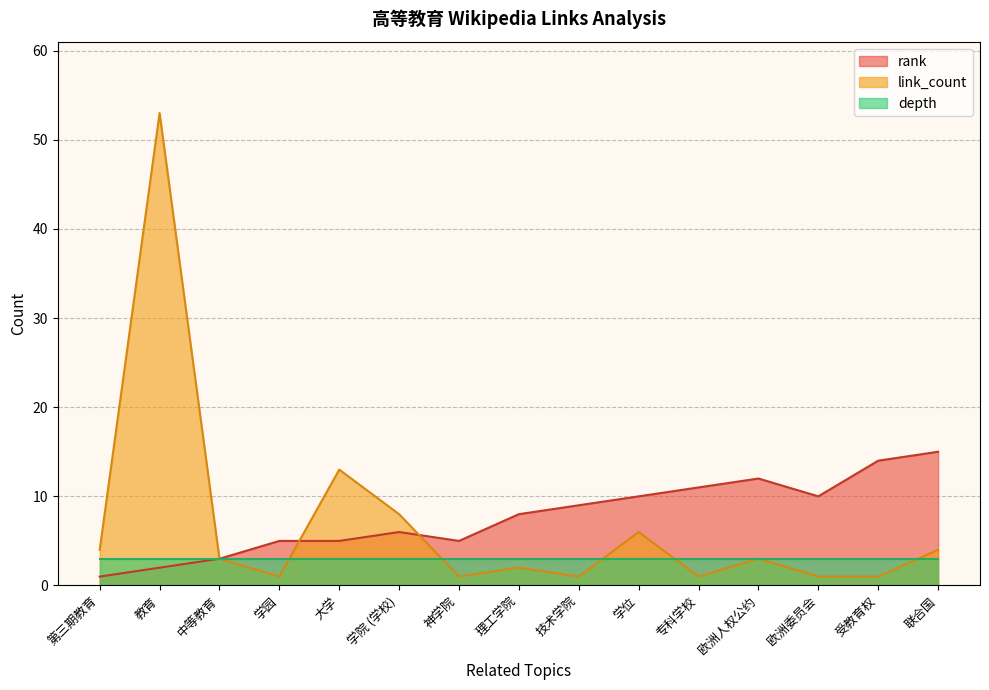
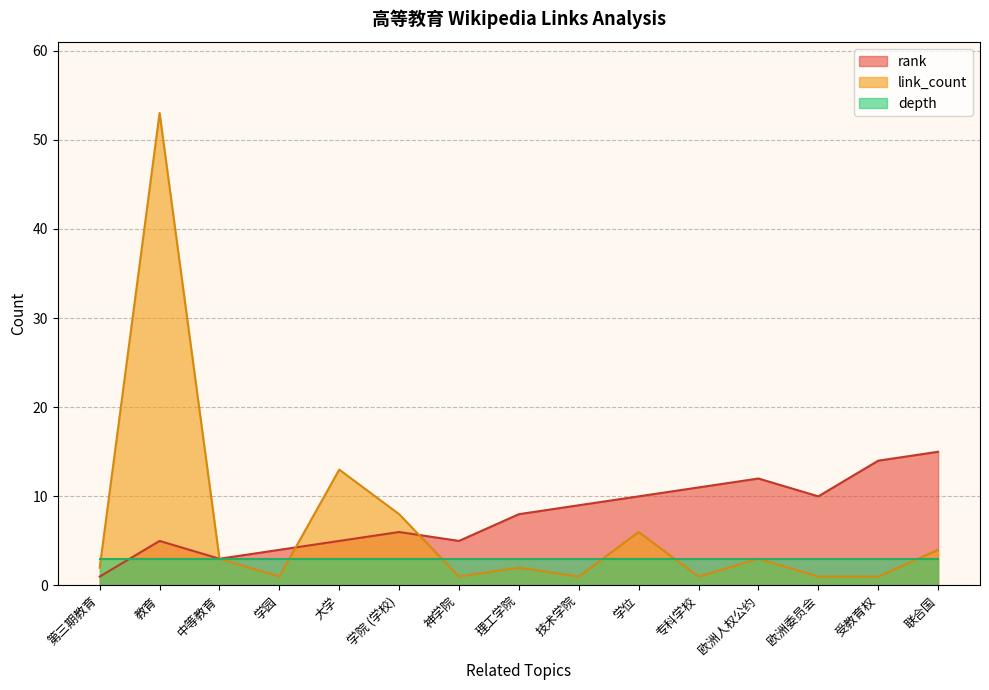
  {
    "rank": {
      "第三期教育": 1,
-     "教育": 2,
-     "学园": 5,
+     "教育": 5,
+     "学园": 4,
      "大学": 5,
      "学院 (学校)": 6,
      "神学院": 5,
      "理工学院": 8,
      "技术学院": 9,
      "学位": 10,
      "专科学校": 11,
      "欧洲人权公约": 12,
      "欧洲委员会": 10,
      "受教育权": 14,
      "联合国": 15
    },
    "link_count": {
-     "第三期教育": 4,
+     "第三期教育": 2,
      "教育": 53,
      "学园": 1,
      "大学": 13,
      "学院 (学校)": 8,
      "神学院": 1,
      "理工学院": 2,
      "技术学院": 1,
      "学位": 6,
      "专科学校": 1,
      "欧洲委员会": 1,
      "受教育权": 1,
      "联合国": 4
    },
    "depth": {
      "第三期教育": 3,
      "教育": 3,
      "学园": 3,
      "大学": 3,
      "学院 (学校)": 3,
      "神学院": 3,
      "理工学院": 3,
      "技术学院": 3,
      "学位": 3,
      "专科学校": 3,
      "欧洲委员会": 3,
      "受教育权": 3,
      "联合国": 3
    }
  }
